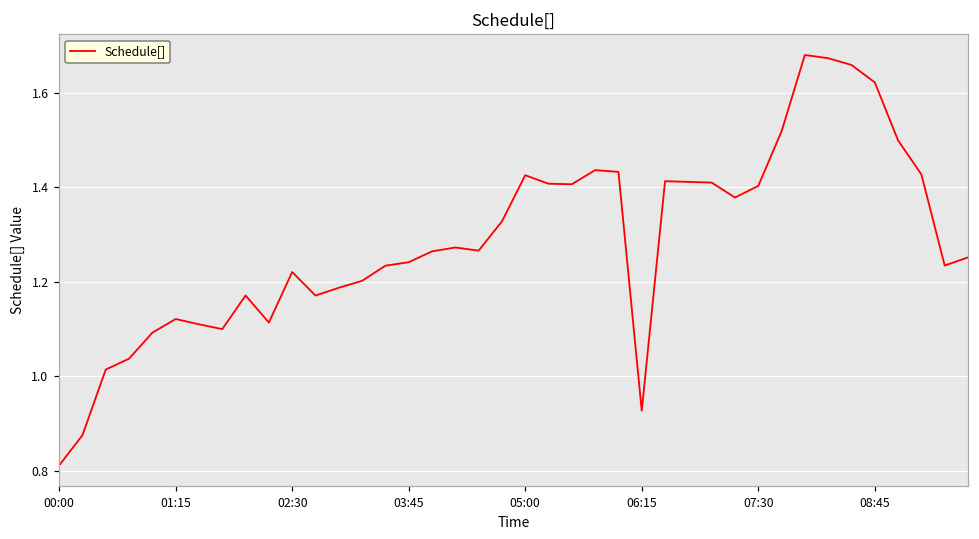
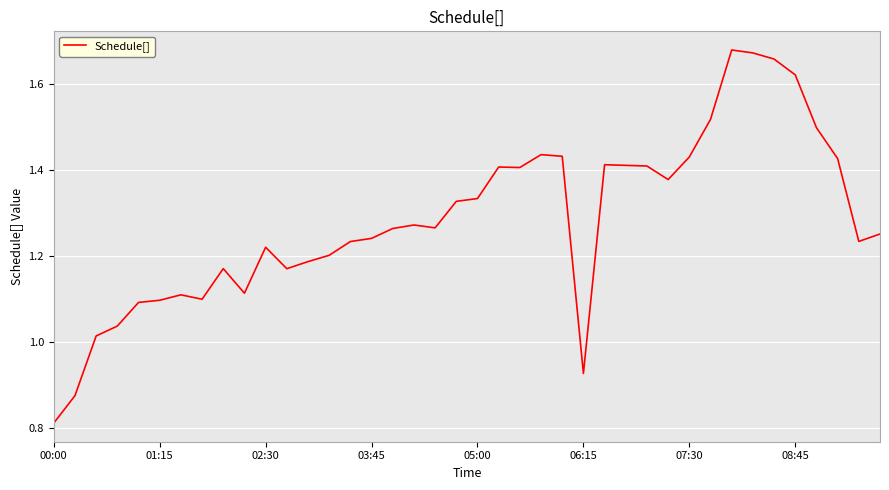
  {
    "00:00": 0.81,
-   "01:15": 1.12,
+   "01:15": 1.10,
    "02:30": 1.22,
    "03:45": 1.24,
-   "05:00": 1.43,
+   "05:00": 1.33,
    "06:15": 0.93,
-   "07:30": 1.40,
+   "07:30": 1.43,
    "08:45": 1.62
  }
